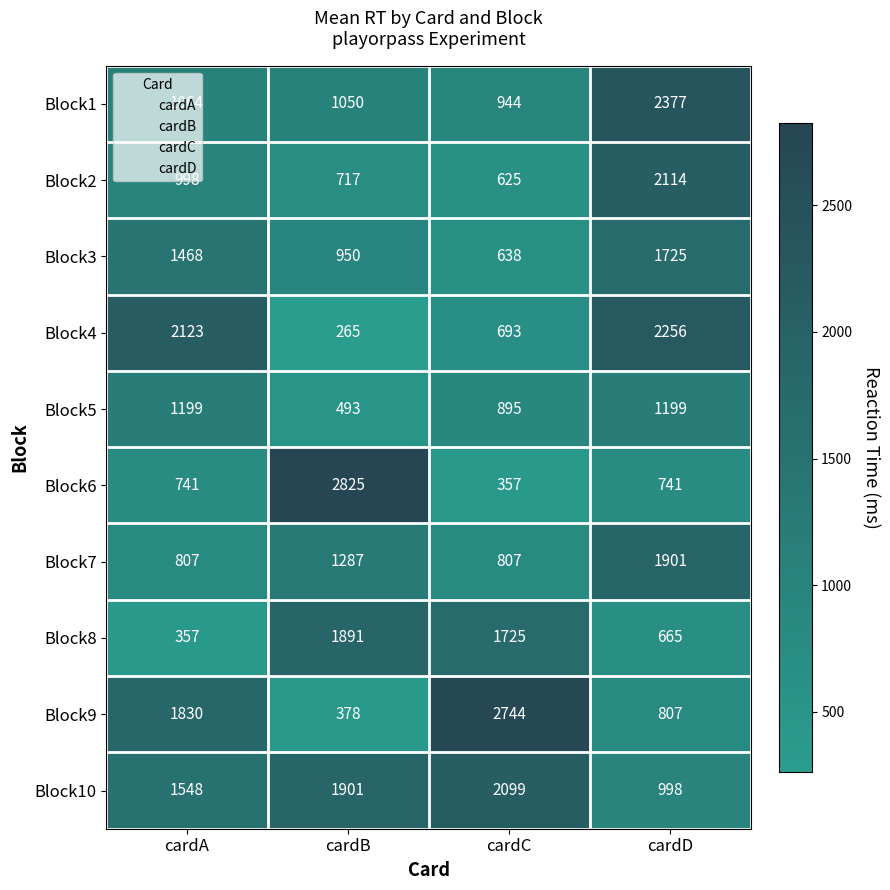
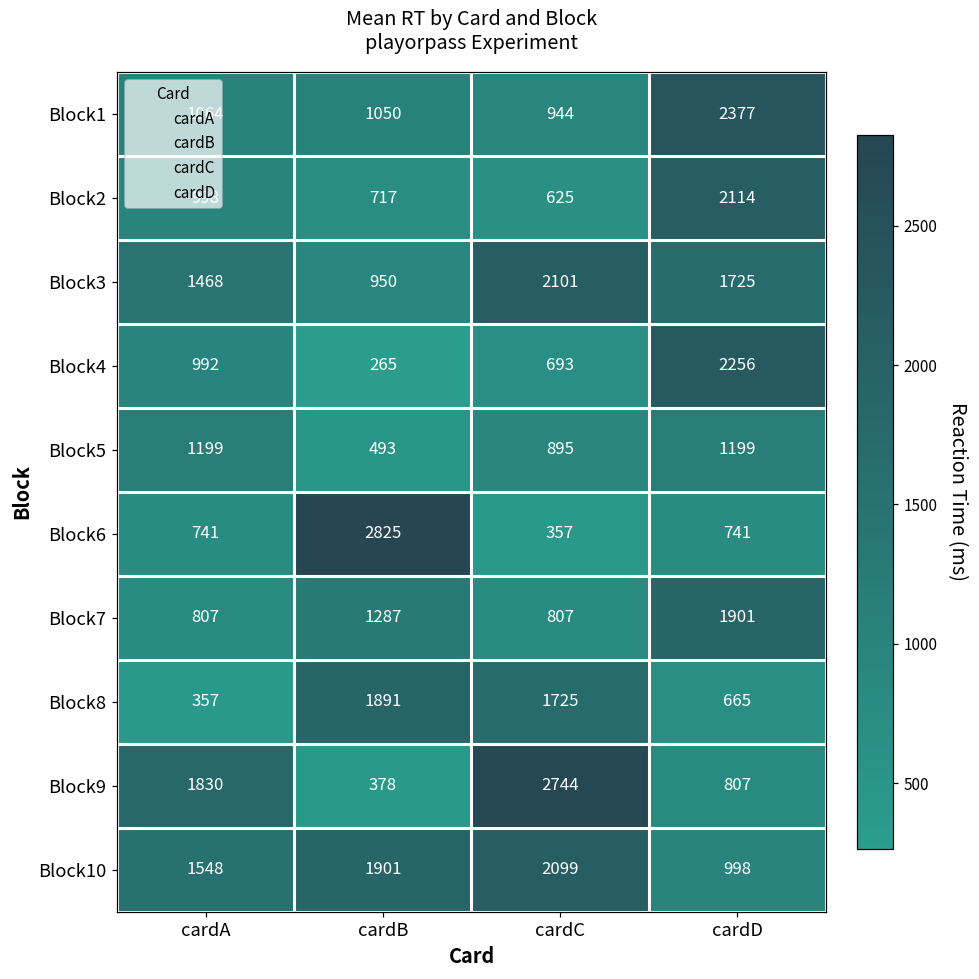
  {
    "Block1": {
      "cardB": 1050,
      "cardC": 944,
      "cardD": 2377
    },
    "Block2": {
      "cardB": 717,
      "cardC": 625,
      "cardD": 2114
    },
    "Block3": {
      "cardA": 1468,
      "cardB": 950,
-     "cardC": 638,
+     "cardC": 2101,
      "cardD": 1725
    },
    "Block4": {
-     "cardA": 2123,
+     "cardA": 992,
      "cardB": 265,
      "cardC": 693,
      "cardD": 2256
    },
    "Block5": {
      "cardA": 1199,
      "cardB": 493,
      "cardC": 895,
      "cardD": 1199
    },
    "Block6": {
      "cardA": 741,
      "cardB": 2825,
      "cardC": 357,
      "cardD": 741
    },
    "Block7": {
      "cardA": 807,
      "cardB": 1287,
      "cardC": 807,
      "cardD": 1901
    },
    "Block8": {
      "cardA": 357,
      "cardB": 1891,
      "cardC": 1725,
      "cardD": 665
    },
    "Block9": {
      "cardA": 1830,
      "cardB": 378,
      "cardC": 2744,
      "cardD": 807
    },
    "Block10": {
      "cardA": 1548,
      "cardB": 1901,
      "cardC": 2099,
      "cardD": 998
    }
  }
